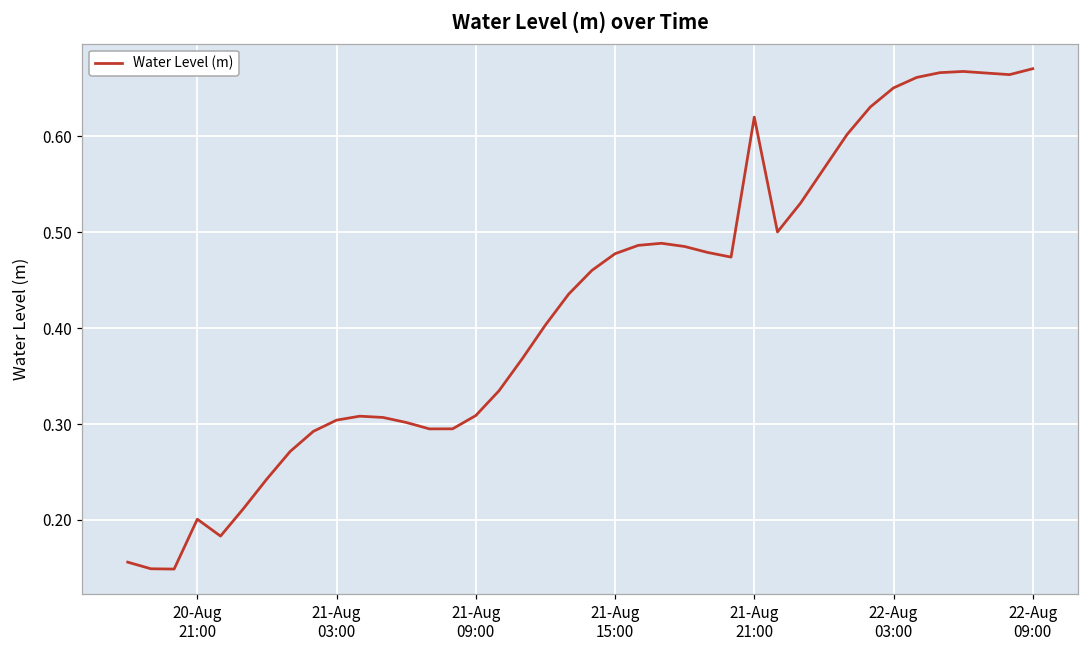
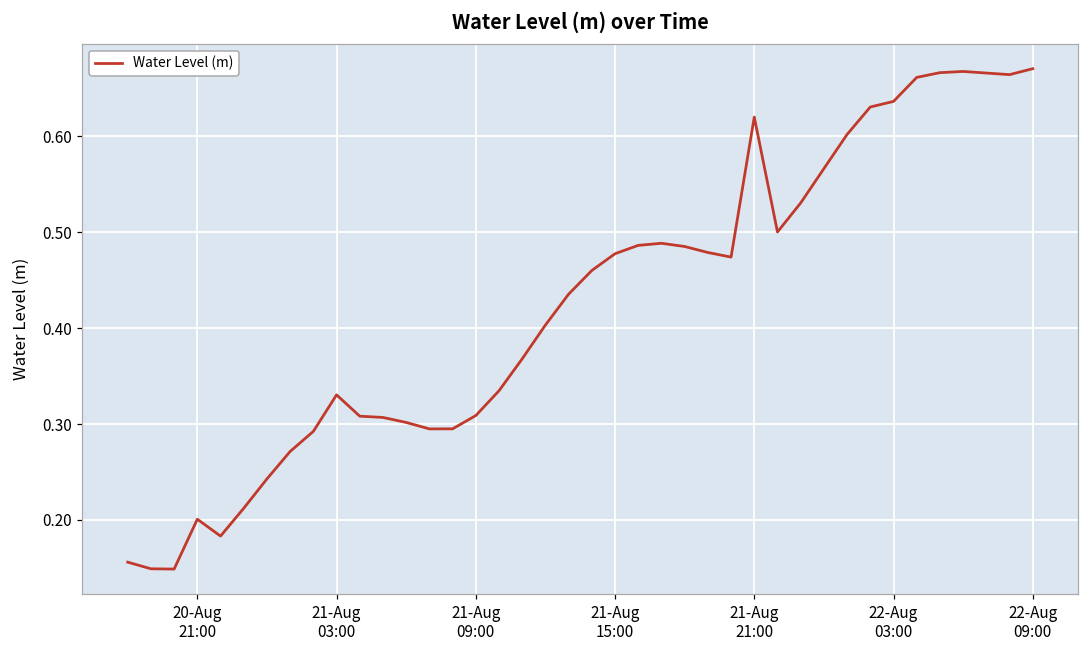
  {
    "20-Aug 21:00": 0.20,
-   "21-Aug 03:00": 0.30,
+   "21-Aug 03:00": 0.33,
    "21-Aug 09:00": 0.31,
    "21-Aug 15:00": 0.48,
    "21-Aug 21:00": 0.62,
-   "22-Aug 03:00": 0.65,
+   "22-Aug 03:00": 0.64,
    "22-Aug 09:00": 0.67
  }
